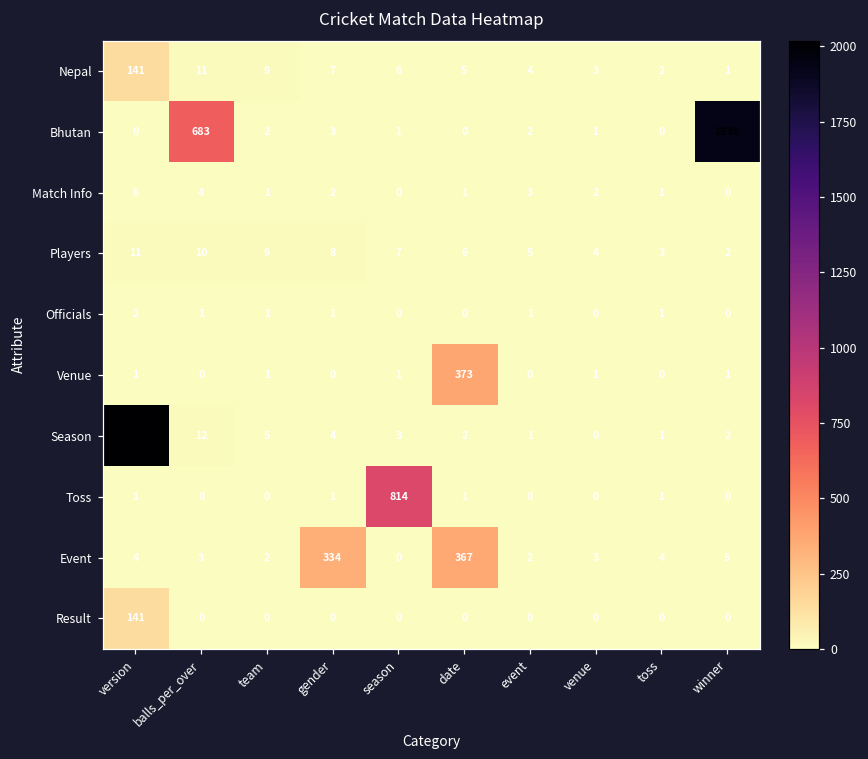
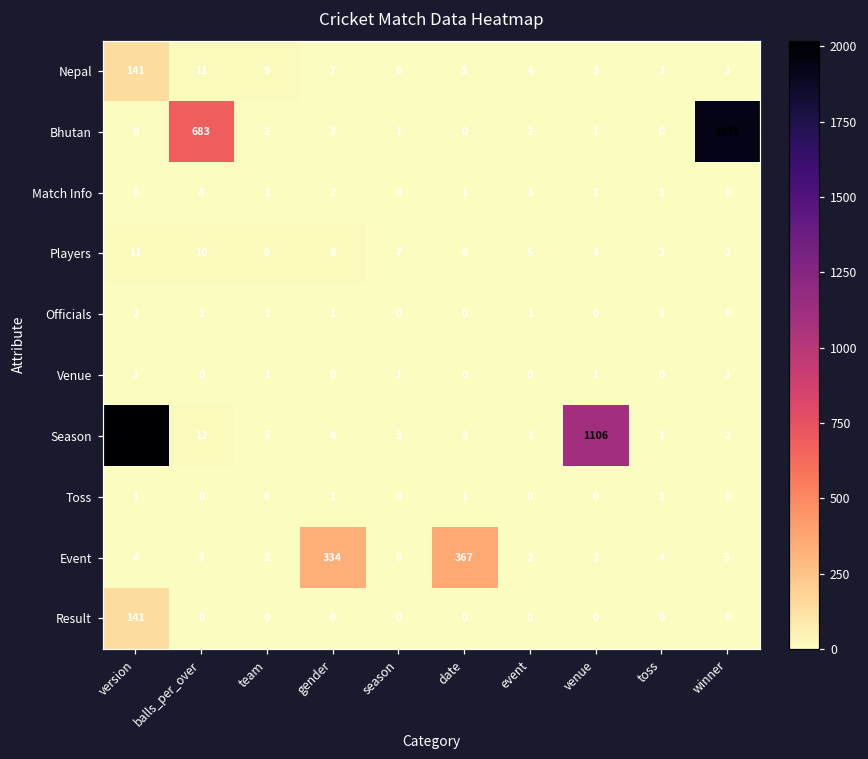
  {
    "Nepal": {
      "version": 141,
      "balls_per_over": 11,
      "team": 9,
      "gender": 7,
      "season": 6,
      "date": 5,
      "event": 4,
      "venue": 3,
      "toss": 2,
      "winner": 1
    },
    "Bhutan": {
      "version": 0,
      "balls_per_over": 683,
      "team": 2,
      "gender": 3,
      "season": 1,
      "date": 0,
      "event": 2,
      "venue": 1,
      "toss": 0
    },
    "Match Info": {
      "version": 6,
      "balls_per_over": 4,
      "team": 1,
      "gender": 2,
      "season": 0,
      "date": 1,
      "event": 3,
      "venue": 2,
      "toss": 1,
      "winner": 0
    },
    "Players": {
      "version": 11,
      "balls_per_over": 10,
      "team": 9,
      "gender": 8,
      "season": 7,
      "date": 6,
      "event": 5,
      "venue": 4,
      "toss": 3,
      "winner": 2
    },
    "Officials": {
      "version": 2,
      "balls_per_over": 1,
      "team": 1,
      "gender": 1,
      "season": 0,
      "date": 0,
      "event": 1,
      "venue": 0,
      "toss": 1,
      "winner": 0
    },
    "Venue": {
      "version": 1,
      "balls_per_over": 0,
      "team": 1,
      "gender": 0,
      "season": 1,
-     "date": 373,
+     "date": 0,
      "event": 0,
      "venue": 1,
      "toss": 0,
      "winner": 1
    },
    "Season": {
      "balls_per_over": 12,
      "team": 5,
      "gender": 4,
      "season": 3,
      "date": 2,
      "event": 1,
-     "venue": 0,
+     "venue": 1106,
      "toss": 1,
      "winner": 2
    },
    "Toss": {
      "version": 1,
      "balls_per_over": 0,
      "team": 0,
      "gender": 1,
-     "season": 814,
+     "season": 0,
      "date": 1,
      "event": 0,
      "venue": 0,
      "toss": 1,
      "winner": 0
    },
    "Event": {
      "version": 4,
      "balls_per_over": 3,
      "team": 2,
      "gender": 334,
      "season": 0,
      "date": 367,
      "event": 2,
      "venue": 3,
      "toss": 4,
      "winner": 5
    },
    "Result": {
      "version": 141,
      "balls_per_over": 0,
      "team": 0,
      "gender": 0,
      "season": 0,
      "date": 0,
      "event": 0,
      "venue": 0,
      "toss": 0,
      "winner": 0
    }
  }
